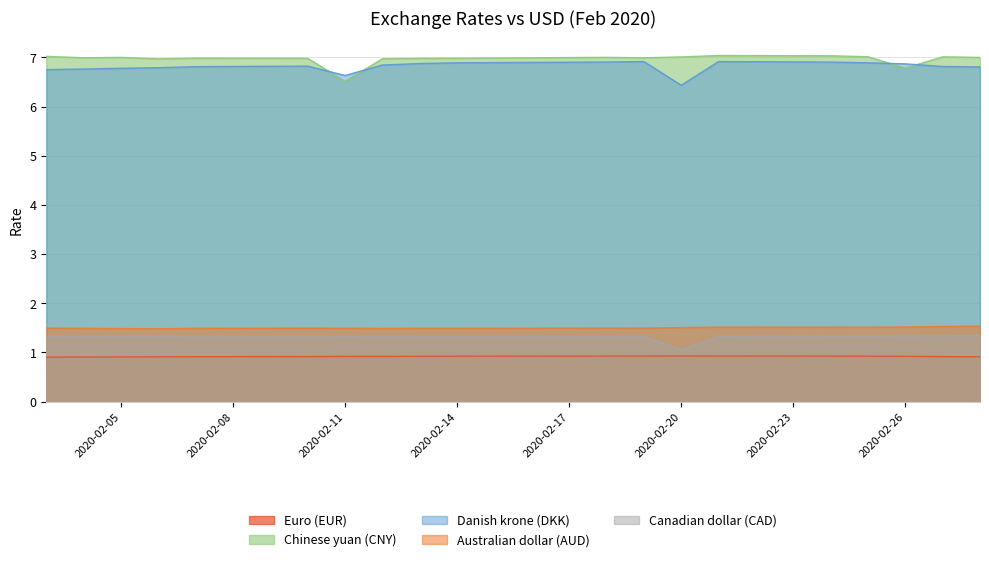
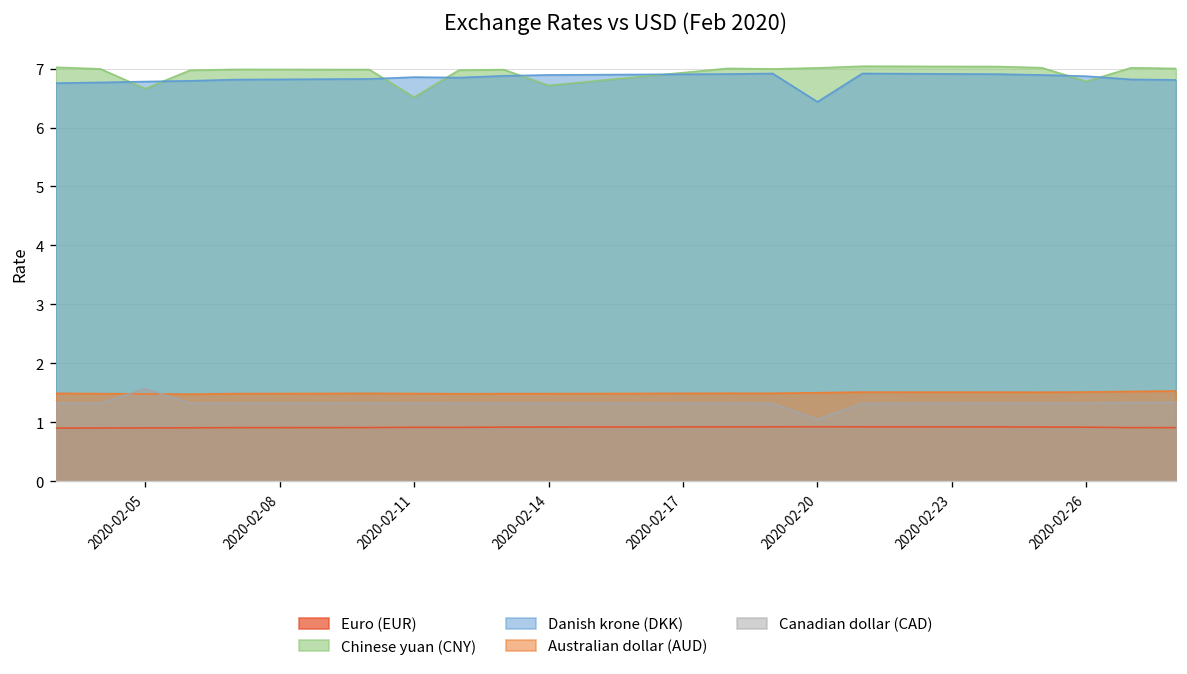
  {
    "Chinese yuan (CNY)": {
-     "2020-02-05": 7.0,
+     "2020-02-05": 6.7,
      "2020-02-11": 6.5,
-     "2020-02-14": 7.0,
+     "2020-02-14": 6.7,
      "2020-02-20": 7.0,
      "2020-02-26": 6.8
    },
    "Danish krone (DKK)": {
      "2020-02-05": 6.8,
-     "2020-02-11": 6.6,
+     "2020-02-11": 6.9,
      "2020-02-14": 6.9,
      "2020-02-20": 6.4,
      "2020-02-26": 6.9
    },
    "Canadian dollar (CAD)": {
-     "2020-02-05": 1.3,
+     "2020-02-05": 1.6,
      "2020-02-11": 1.3,
      "2020-02-14": 1.3,
      "2020-02-20": 1.1,
      "2020-02-26": 1.3
    }
  }
